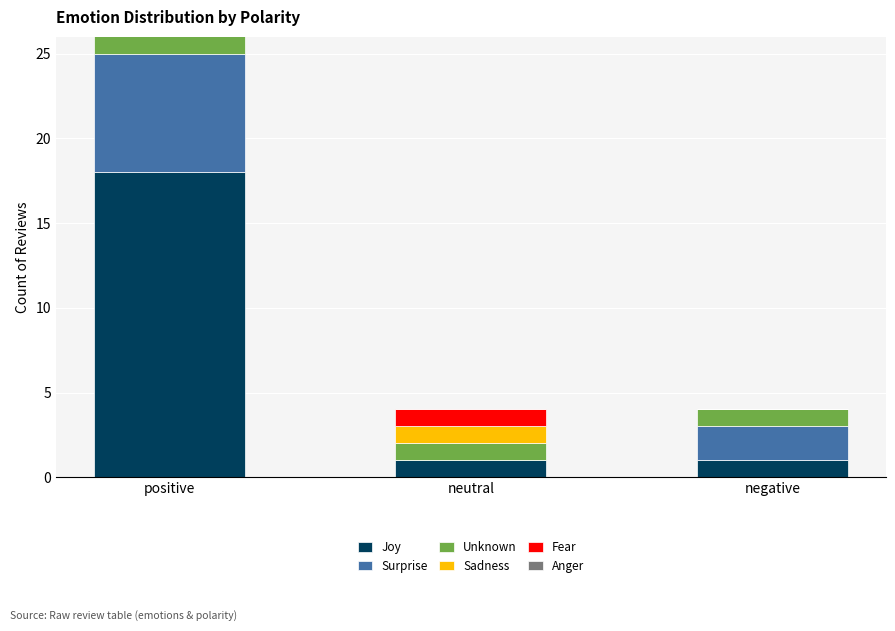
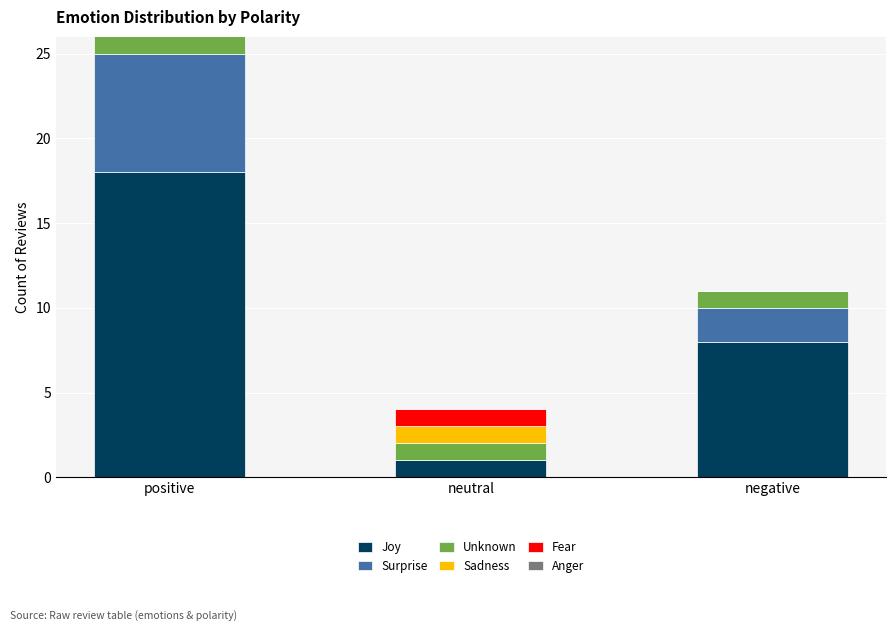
  {
    "Joy": {
      "positive": 18,
      "neutral": 1,
-     "negative": 1
+     "negative": 8
    },
    "Surprise": {
      "positive": 7,
      "neutral": 0,
      "negative": 2
    },
    "Unknown": {
      "neutral": 1,
      "negative": 1
    },
    "Sadness": {
      "neutral": 1,
      "negative": 0
    },
    "Fear": {
      "neutral": 1,
      "negative": 0
    },
    "Anger": {
      "neutral": 0,
      "negative": 0
    }
  }
